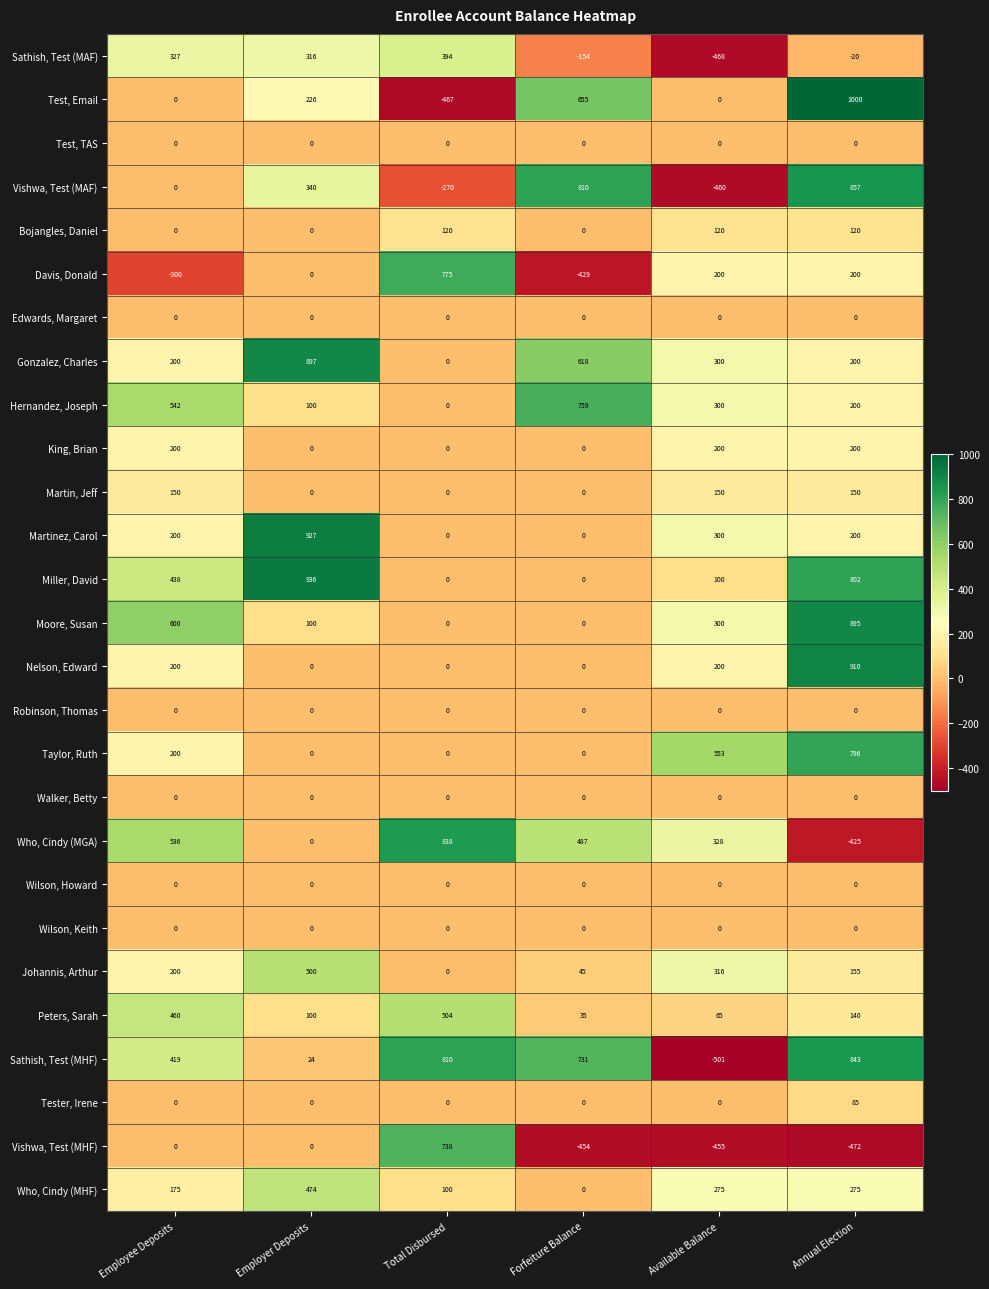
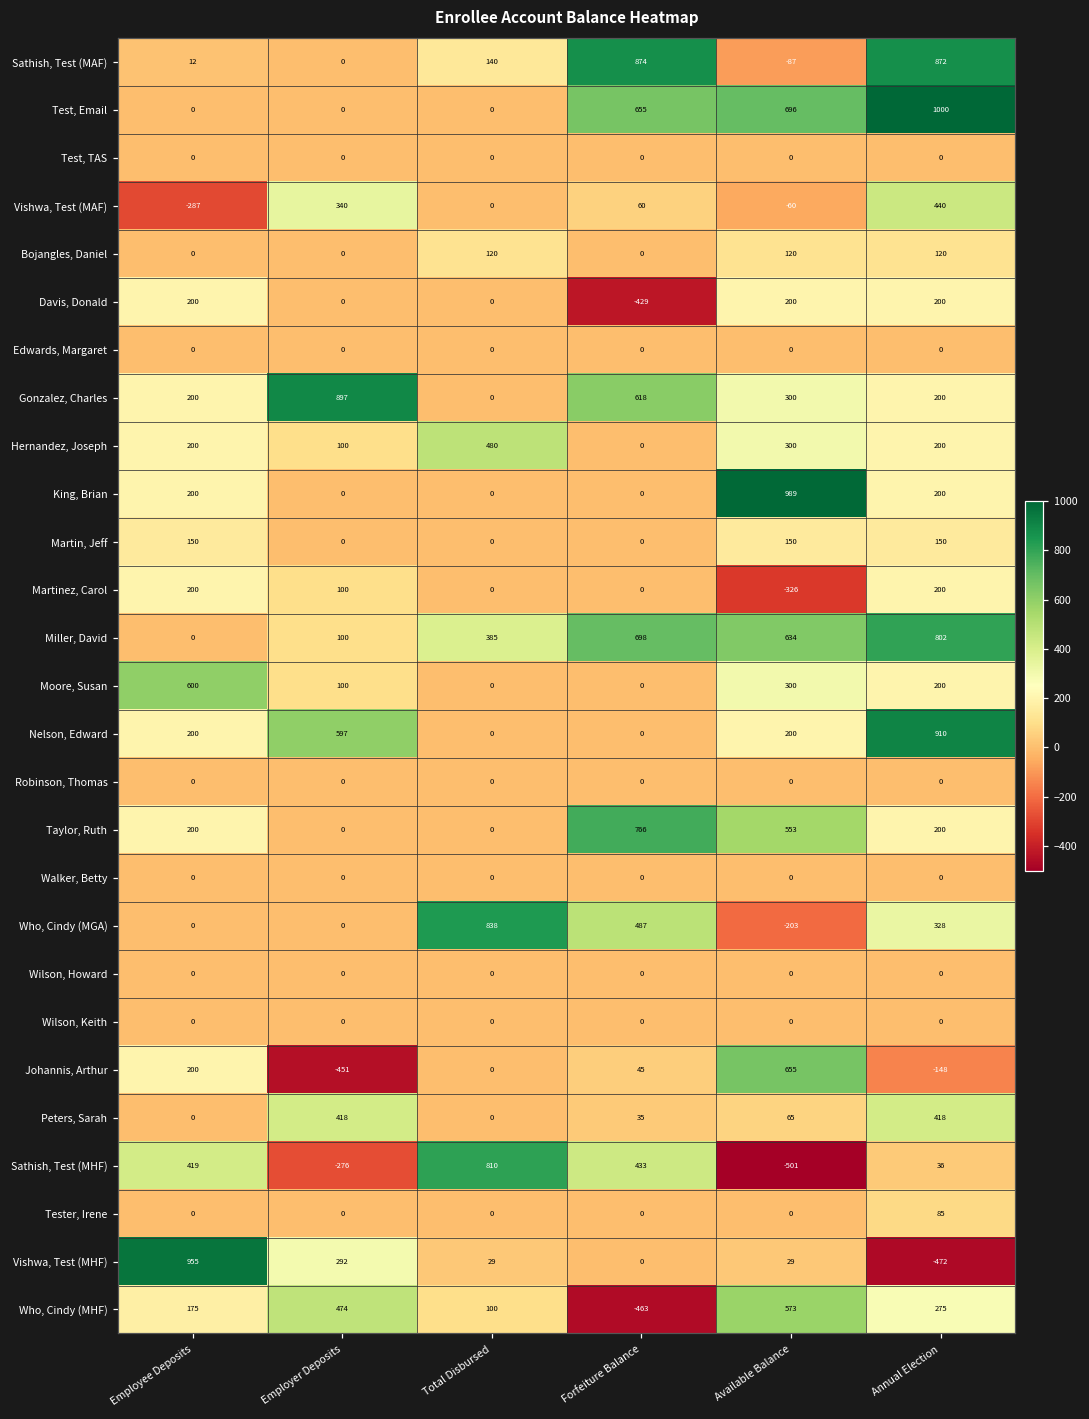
  {
    "Sathish, Test (MAF)": {
-     "Employee Deposits": 327,
-     "Employer Deposits": 316,
-     "Total Disbursed": 394,
-     "Forfeiture Balance": -154,
-     "Available Balance": -468,
-     "Annual Election": -20
+     "Employee Deposits": 12,
+     "Employer Deposits": 0,
+     "Total Disbursed": 140,
+     "Forfeiture Balance": 874,
+     "Available Balance": -87,
+     "Annual Election": 872
    },
    "Test, Email": {
      "Employee Deposits": 0,
-     "Employer Deposits": 226,
-     "Total Disbursed": -467,
+     "Employer Deposits": 0,
+     "Total Disbursed": 0,
      "Forfeiture Balance": 655,
-     "Available Balance": 0,
+     "Available Balance": 696,
      "Annual Election": 1000
    },
    "Test, TAS": {
      "Employee Deposits": 0,
      "Employer Deposits": 0,
      "Total Disbursed": 0,
      "Forfeiture Balance": 0,
      "Available Balance": 0,
      "Annual Election": 0
    },
    "Vishwa, Test (MAF)": {
-     "Employee Deposits": 0,
+     "Employee Deposits": -287,
      "Employer Deposits": 340,
-     "Total Disbursed": -270,
-     "Forfeiture Balance": 810,
-     "Available Balance": -460,
-     "Annual Election": 857
+     "Total Disbursed": 0,
+     "Forfeiture Balance": 60,
+     "Available Balance": -60,
+     "Annual Election": 440
    },
    "Bojangles, Daniel": {
      "Employee Deposits": 0,
      "Employer Deposits": 0,
      "Total Disbursed": 120,
      "Forfeiture Balance": 0,
      "Available Balance": 120,
      "Annual Election": 120
    },
    "Davis, Donald": {
-     "Employee Deposits": -300,
+     "Employee Deposits": 200,
      "Employer Deposits": 0,
-     "Total Disbursed": 775,
+     "Total Disbursed": 0,
      "Forfeiture Balance": -429,
      "Available Balance": 200,
      "Annual Election": 200
    },
    "Edwards, Margaret": {
      "Employee Deposits": 0,
      "Employer Deposits": 0,
      "Total Disbursed": 0,
      "Forfeiture Balance": 0,
      "Available Balance": 0,
      "Annual Election": 0
    },
    "Gonzalez, Charles": {
      "Employee Deposits": 200,
      "Employer Deposits": 897,
      "Total Disbursed": 0,
      "Forfeiture Balance": 618,
      "Available Balance": 300,
      "Annual Election": 200
    },
    "Hernandez, Joseph": {
-     "Employee Deposits": 542,
+     "Employee Deposits": 200,
      "Employer Deposits": 100,
-     "Total Disbursed": 0,
-     "Forfeiture Balance": 759,
+     "Total Disbursed": 480,
+     "Forfeiture Balance": 0,
      "Available Balance": 300,
      "Annual Election": 200
    },
    "King, Brian": {
      "Employee Deposits": 200,
      "Employer Deposits": 0,
      "Total Disbursed": 0,
      "Forfeiture Balance": 0,
-     "Available Balance": 200,
+     "Available Balance": 989,
      "Annual Election": 200
    },
    "Martin, Jeff": {
      "Employee Deposits": 150,
      "Employer Deposits": 0,
      "Total Disbursed": 0,
      "Forfeiture Balance": 0,
      "Available Balance": 150,
      "Annual Election": 150
    },
    "Martinez, Carol": {
      "Employee Deposits": 200,
-     "Employer Deposits": 927,
+     "Employer Deposits": 100,
      "Total Disbursed": 0,
      "Forfeiture Balance": 0,
-     "Available Balance": 300,
+     "Available Balance": -326,
      "Annual Election": 200
    },
    "Miller, David": {
-     "Employee Deposits": 438,
-     "Employer Deposits": 936,
-     "Total Disbursed": 0,
-     "Forfeiture Balance": 0,
-     "Available Balance": 100,
+     "Employee Deposits": 0,
+     "Employer Deposits": 100,
+     "Total Disbursed": 385,
+     "Forfeiture Balance": 698,
+     "Available Balance": 634,
      "Annual Election": 802
    },
    "Moore, Susan": {
      "Employee Deposits": 600,
      "Employer Deposits": 100,
      "Total Disbursed": 0,
      "Forfeiture Balance": 0,
      "Available Balance": 300,
-     "Annual Election": 895
+     "Annual Election": 200
    },
    "Nelson, Edward": {
      "Employee Deposits": 200,
-     "Employer Deposits": 0,
+     "Employer Deposits": 597,
      "Total Disbursed": 0,
      "Forfeiture Balance": 0,
      "Available Balance": 200,
      "Annual Election": 910
    },
    "Robinson, Thomas": {
      "Employee Deposits": 0,
      "Employer Deposits": 0,
      "Total Disbursed": 0,
      "Forfeiture Balance": 0,
      "Available Balance": 0,
      "Annual Election": 0
    },
    "Taylor, Ruth": {
      "Employee Deposits": 200,
      "Employer Deposits": 0,
      "Total Disbursed": 0,
-     "Forfeiture Balance": 0,
+     "Forfeiture Balance": 766,
      "Available Balance": 553,
-     "Annual Election": 796
+     "Annual Election": 200
    },
    "Walker, Betty": {
      "Employee Deposits": 0,
      "Employer Deposits": 0,
      "Total Disbursed": 0,
      "Forfeiture Balance": 0,
      "Available Balance": 0,
      "Annual Election": 0
    },
    "Who, Cindy (MGA)": {
-     "Employee Deposits": 536,
+     "Employee Deposits": 0,
      "Employer Deposits": 0,
      "Total Disbursed": 838,
      "Forfeiture Balance": 487,
-     "Available Balance": 328,
-     "Annual Election": -425
+     "Available Balance": -203,
+     "Annual Election": 328
    },
    "Wilson, Howard": {
      "Employee Deposits": 0,
      "Employer Deposits": 0,
      "Total Disbursed": 0,
      "Forfeiture Balance": 0,
      "Available Balance": 0,
      "Annual Election": 0
    },
    "Wilson, Keith": {
      "Employee Deposits": 0,
      "Employer Deposits": 0,
      "Total Disbursed": 0,
      "Forfeiture Balance": 0,
      "Available Balance": 0,
      "Annual Election": 0
    },
    "Johannis, Arthur": {
      "Employee Deposits": 200,
-     "Employer Deposits": 500,
+     "Employer Deposits": -451,
      "Total Disbursed": 0,
      "Forfeiture Balance": 45,
-     "Available Balance": 316,
-     "Annual Election": 155
+     "Available Balance": 655,
+     "Annual Election": -148
    },
    "Peters, Sarah": {
-     "Employee Deposits": 460,
-     "Employer Deposits": 100,
-     "Total Disbursed": 504,
+     "Employee Deposits": 0,
+     "Employer Deposits": 418,
+     "Total Disbursed": 0,
      "Forfeiture Balance": 35,
      "Available Balance": 65,
-     "Annual Election": 140
+     "Annual Election": 418
    },
    "Sathish, Test (MHF)": {
      "Employee Deposits": 419,
-     "Employer Deposits": 24,
+     "Employer Deposits": -276,
      "Total Disbursed": 810,
-     "Forfeiture Balance": 731,
+     "Forfeiture Balance": 433,
      "Available Balance": -501,
-     "Annual Election": 843
+     "Annual Election": 36
    },
    "Tester, Irene": {
      "Employee Deposits": 0,
      "Employer Deposits": 0,
      "Total Disbursed": 0,
      "Forfeiture Balance": 0,
      "Available Balance": 0,
      "Annual Election": 85
    },
    "Vishwa, Test (MHF)": {
-     "Employee Deposits": 0,
-     "Employer Deposits": 0,
-     "Total Disbursed": 738,
-     "Forfeiture Balance": -454,
-     "Available Balance": -455,
+     "Employee Deposits": 955,
+     "Employer Deposits": 292,
+     "Total Disbursed": 29,
+     "Forfeiture Balance": 0,
+     "Available Balance": 29,
      "Annual Election": -472
    },
    "Who, Cindy (MHF)": {
      "Employee Deposits": 175,
      "Employer Deposits": 474,
      "Total Disbursed": 100,
-     "Forfeiture Balance": 0,
-     "Available Balance": 275,
+     "Forfeiture Balance": -463,
+     "Available Balance": 573,
      "Annual Election": 275
    }
  }
